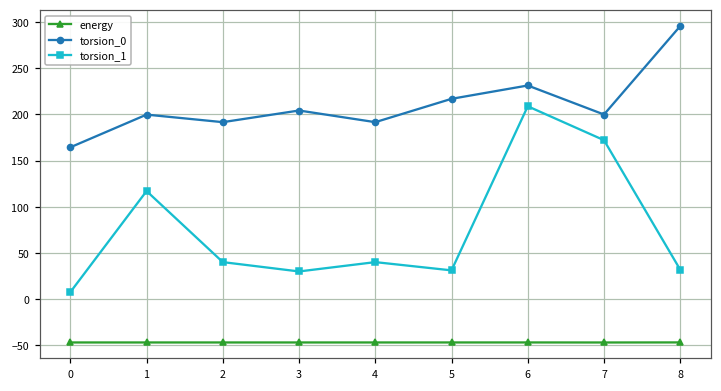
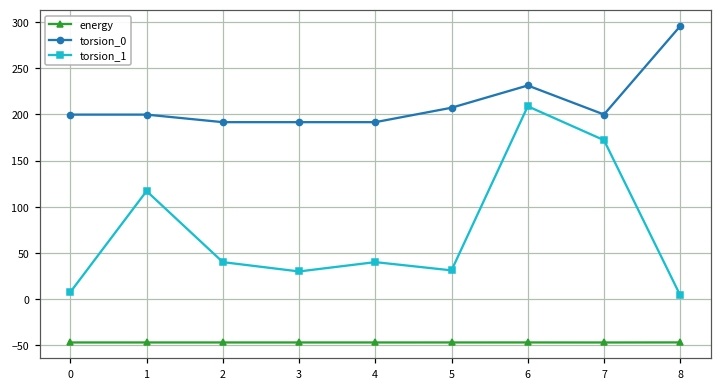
  {
    "energy": {
      "0": -50,
      "1": -50,
      "2": -50,
      "3": -50,
      "4": -50,
      "5": -50,
      "6": -50,
      "7": -50,
      "8": -50
    },
    "torsion_0": {
-     "0": 160,
+     "0": 200,
      "1": 200,
      "2": 190,
-     "3": 200,
+     "3": 190,
      "4": 190,
-     "5": 220,
+     "5": 210,
      "6": 230,
      "7": 200,
      "8": 300
    },
    "torsion_1": {
      "0": 10,
      "1": 120,
      "2": 40,
      "3": 30,
      "4": 40,
      "5": 30,
      "6": 210,
      "7": 170,
-     "8": 30
+     "8": 0
    }
  }
